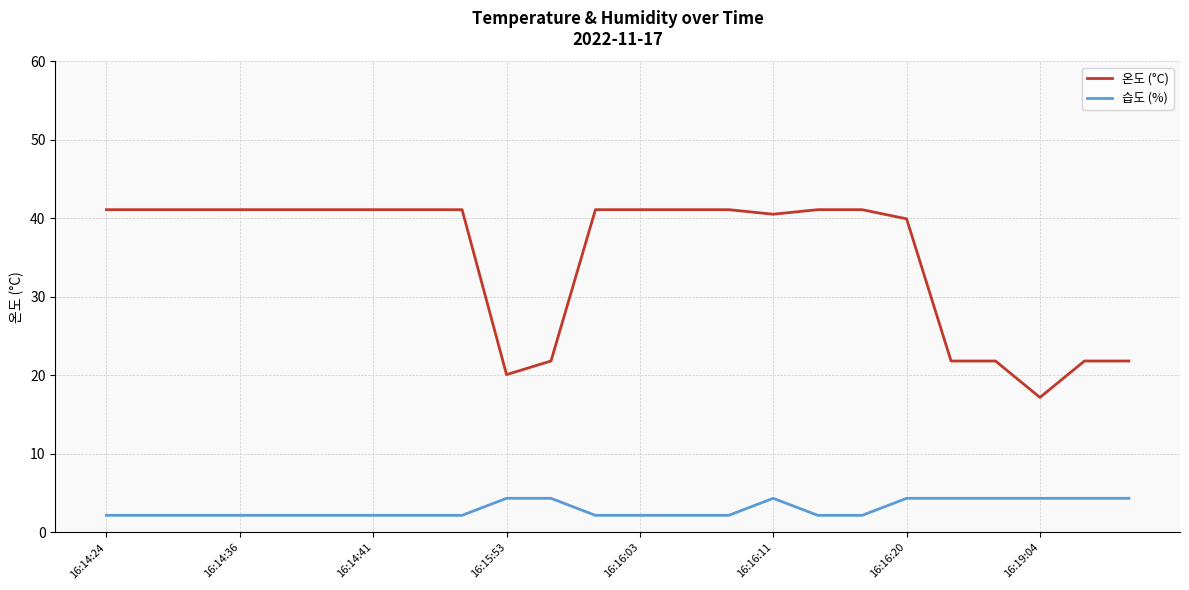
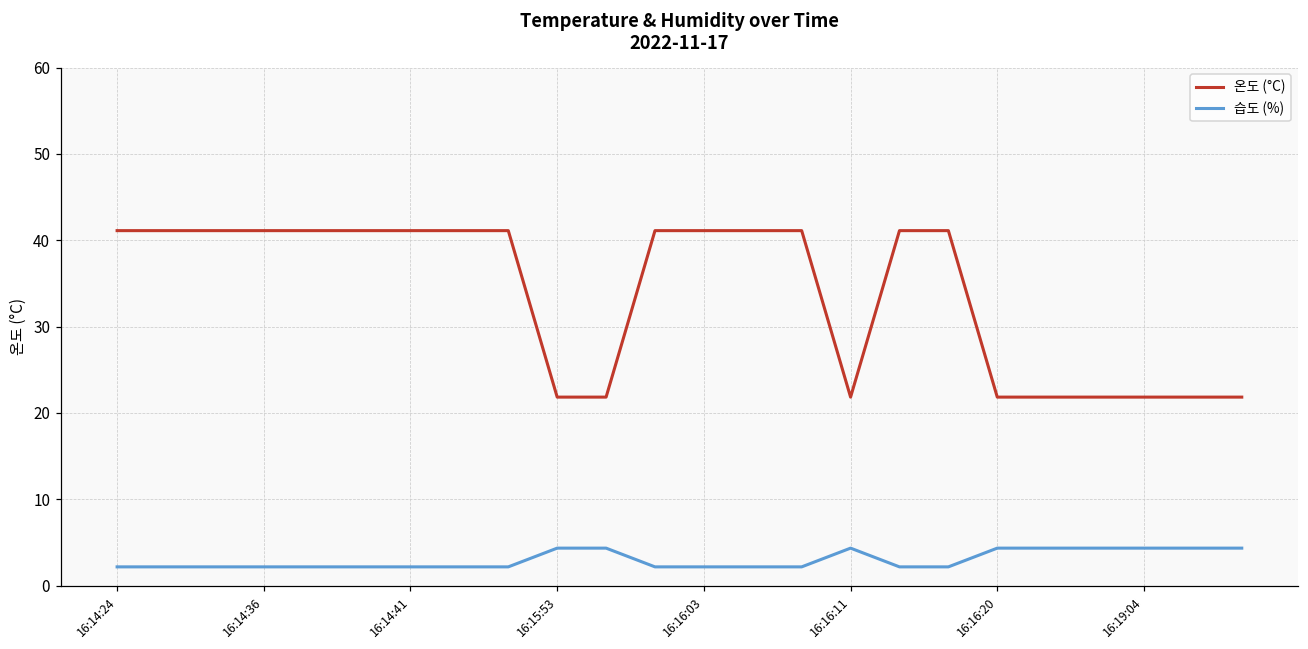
  {
    "온도 (°C)": {
      "16:14:24": 41,
      "16:14:36": 41,
      "16:14:41": 41,
-     "16:15:53": 20,
-     "16:16:11": 41,
-     "16:16:20": 40,
-     "16:19:04": 17
+     "16:15:53": 22,
+     "16:16:11": 22,
+     "16:16:20": 22,
+     "16:19:04": 22
    },
    "습도 (%)": {
      "16:14:24": 2,
      "16:14:36": 2,
      "16:14:41": 2,
      "16:15:53": 4,
      "16:16:11": 4,
      "16:16:20": 4,
      "16:19:04": 4
    }
  }
